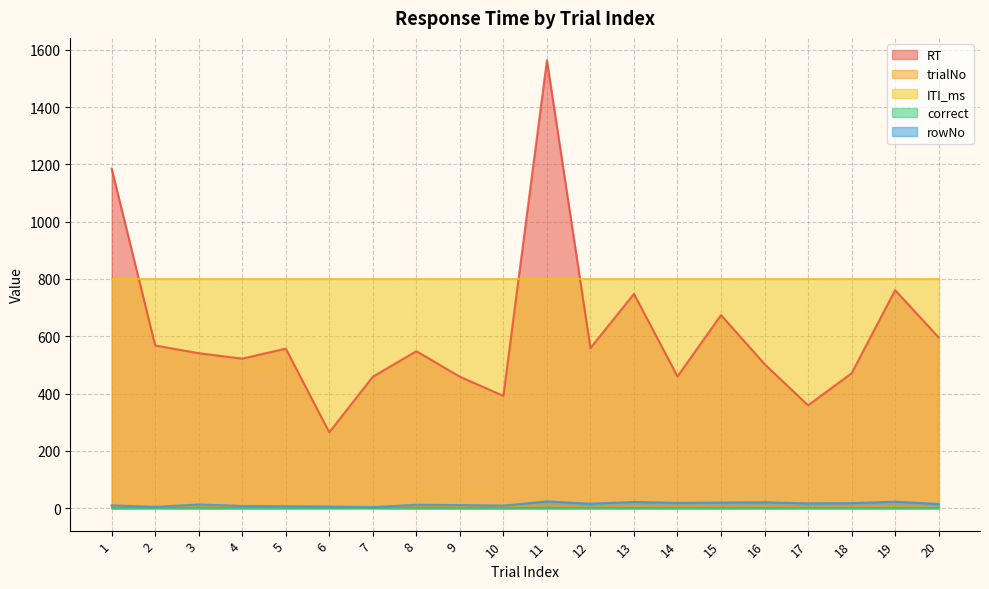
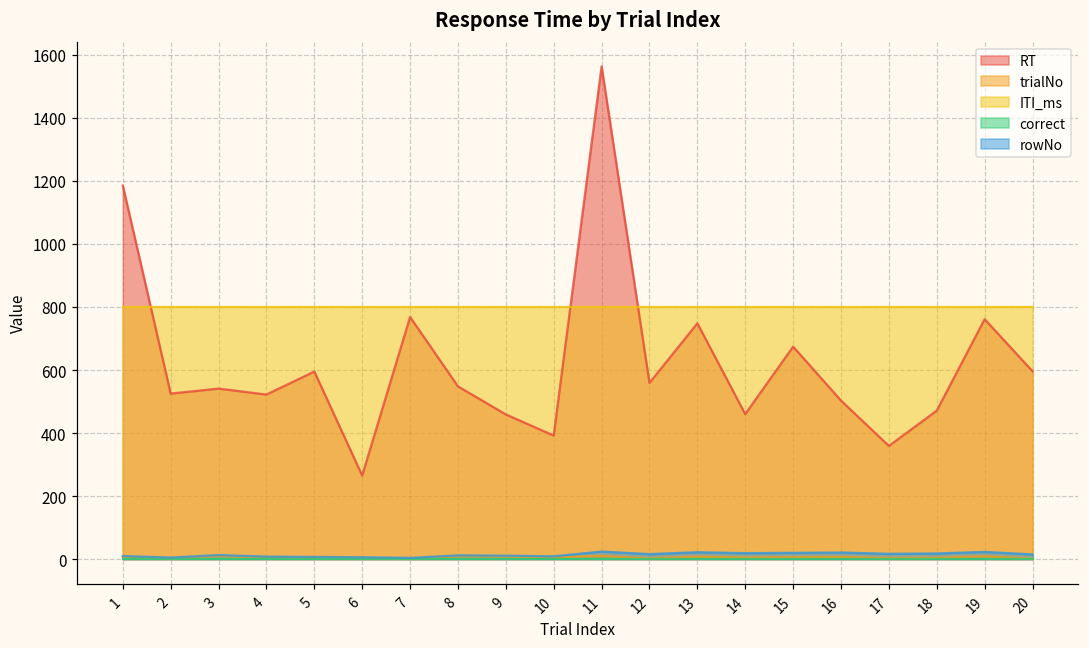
  {
    "RT": {
      "1": 1190,
-     "2": 570,
+     "2": 530,
      "3": 540,
      "4": 520,
-     "5": 560,
+     "5": 600,
      "6": 270,
-     "7": 460,
+     "7": 770,
      "8": 550,
      "9": 460,
      "10": 390,
      "11": 1560,
      "12": 560,
      "13": 750,
      "14": 460,
      "15": 670,
      "16": 500,
      "17": 360,
      "18": 470,
      "19": 760,
      "20": 600
    },
    "rowNo": {
      "11": 20,
      "12": 20,
      "13": 20,
      "14": 20,
      "15": 20,
      "16": 20,
      "17": 20,
      "18": 20,
      "19": 20,
      "20": 20
    }
  }
